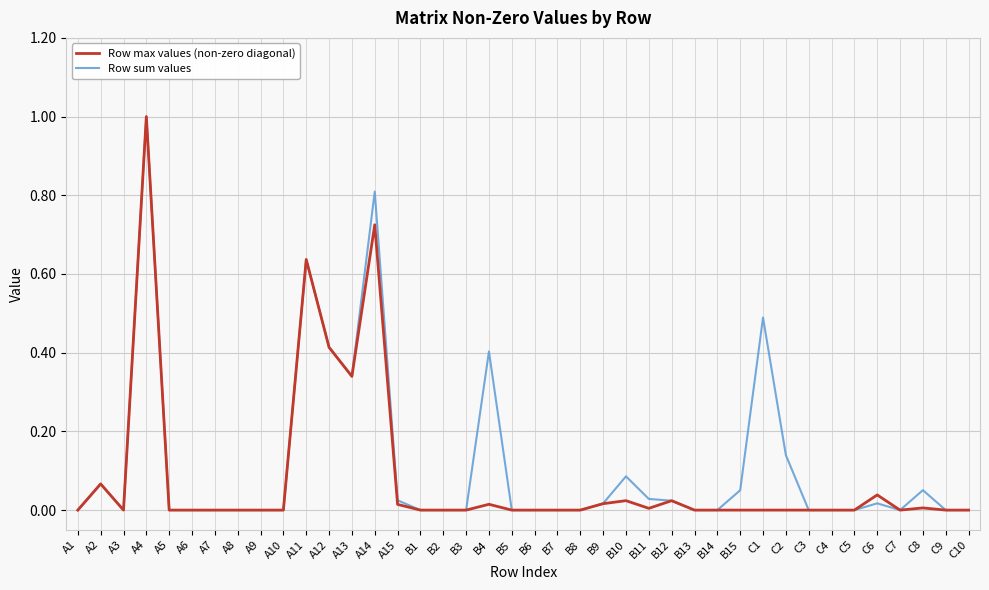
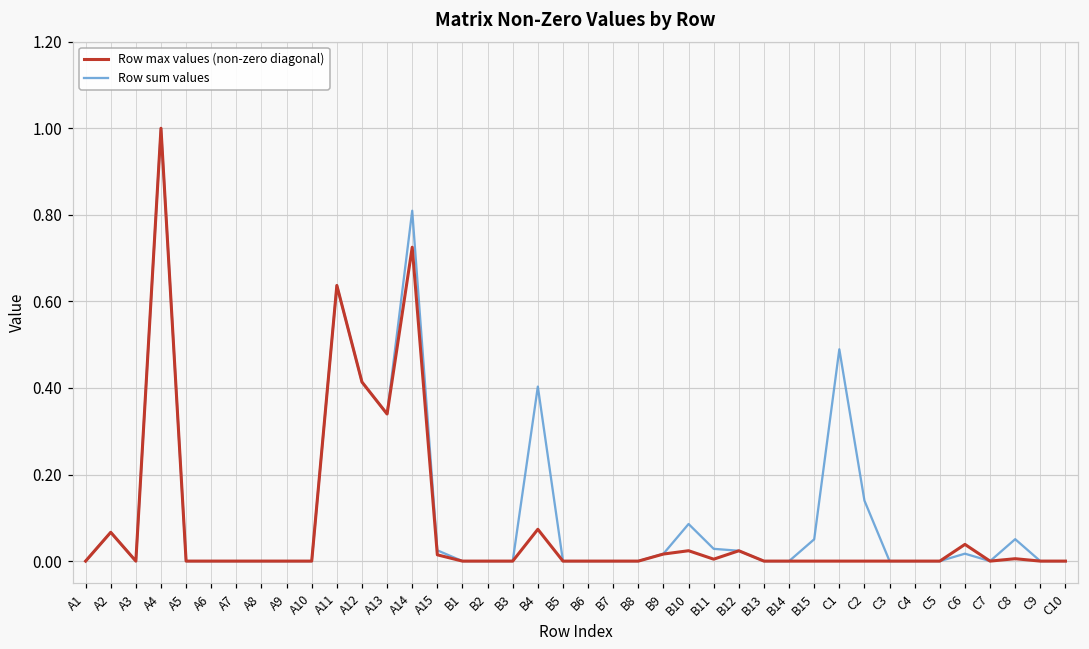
  {
    "Row max values (non-zero diagonal)": {
      "A14": 0.73,
      "A15": 0.01,
-     "B4": 0.01,
+     "B4": 0.07,
      "B10": 0.02,
      "B11": 0.00,
      "B15": 0.00,
      "C1": 0.00,
      "C2": 0.00,
      "C6": 0.04,
      "C8": 0.01
    },
    "Row sum values": {
      "A14": 0.81,
      "A15": 0.02,
      "B4": 0.40,
      "B10": 0.09,
      "B11": 0.03,
      "B15": 0.05,
      "C1": 0.49,
      "C2": 0.14,
      "C6": 0.02,
      "C8": 0.05
    }
  }
